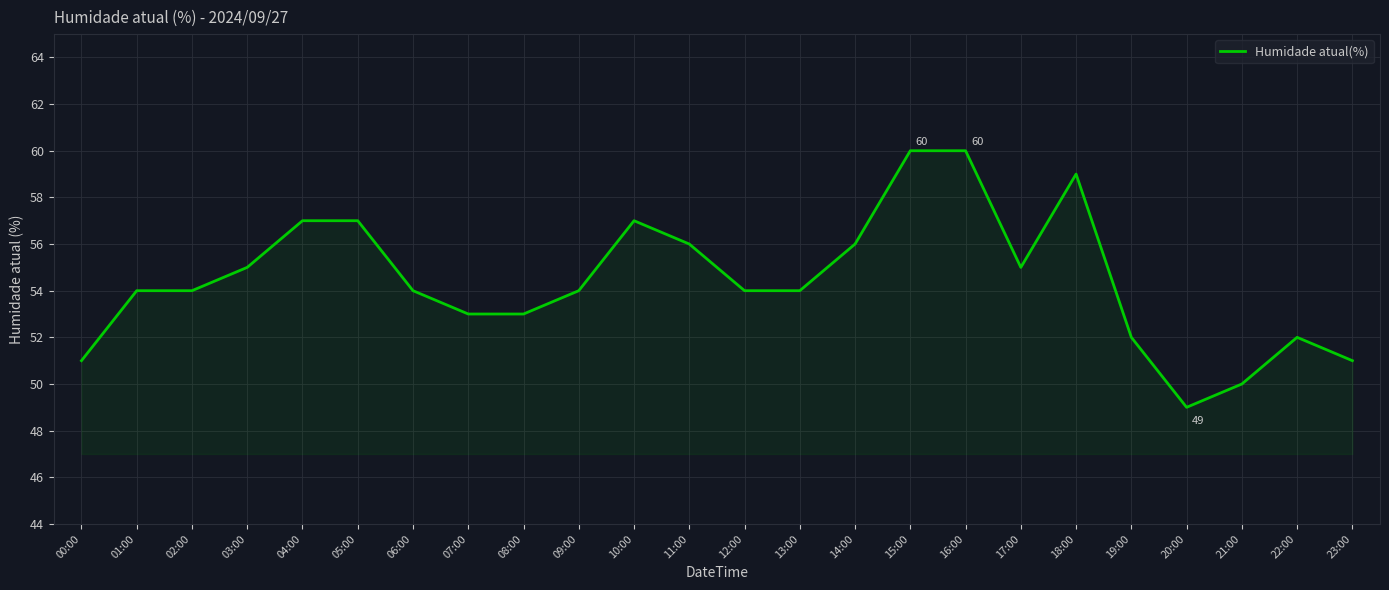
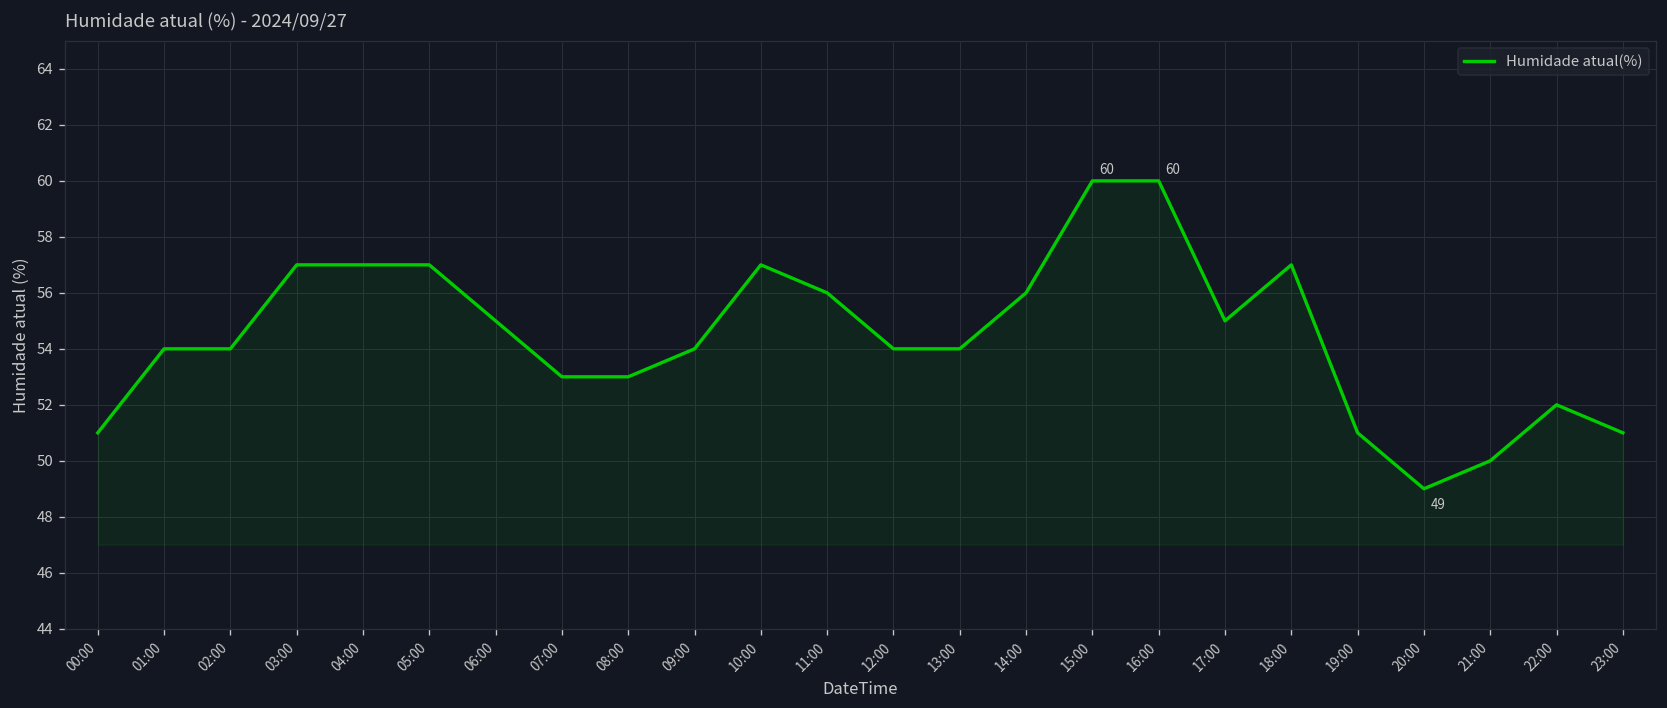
  {
    "00:00": 51,
    "01:00": 54,
    "02:00": 54,
-   "03:00": 55,
+   "03:00": 57,
    "04:00": 57,
    "05:00": 57,
-   "06:00": 54,
+   "06:00": 55,
    "07:00": 53,
    "08:00": 53,
    "09:00": 54,
    "10:00": 57,
    "11:00": 56,
    "12:00": 54,
    "13:00": 54,
    "14:00": 56,
    "17:00": 55,
-   "18:00": 59,
-   "19:00": 52,
+   "18:00": 57,
+   "19:00": 51,
    "21:00": 50,
    "22:00": 52,
    "23:00": 51
  }
